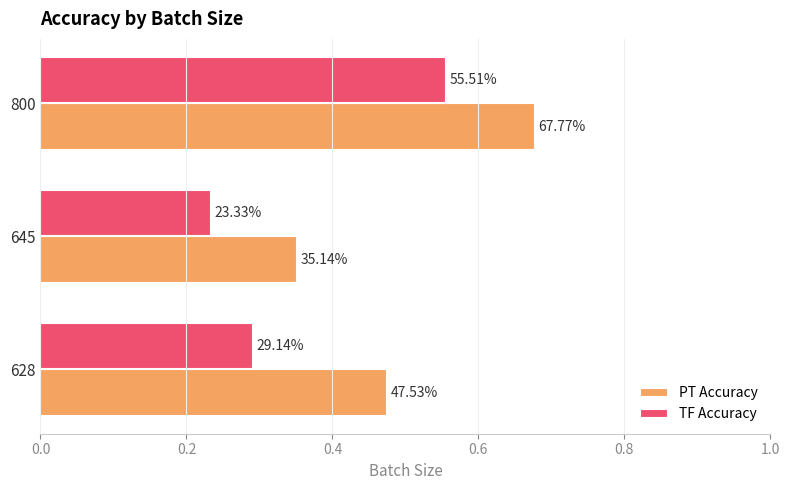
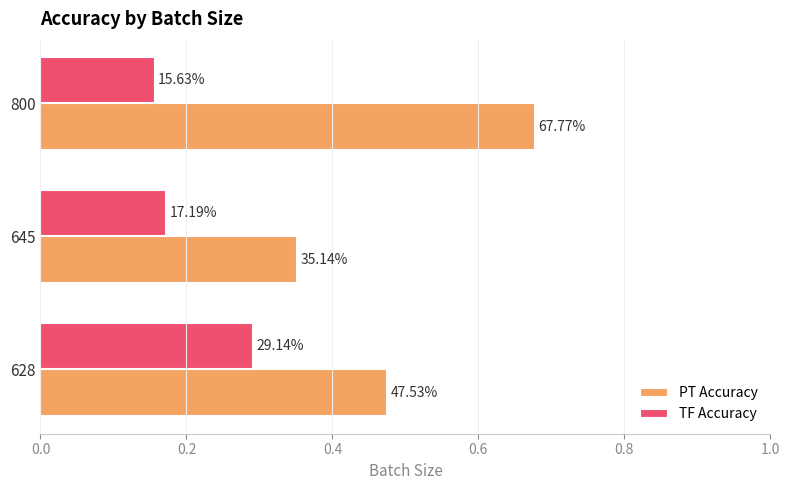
  {
    "PT Accuracy": {
      "800": "67.77%",
      "645": "35.14%",
      "628": "47.53%"
    },
    "TF Accuracy": {
-     "800": "55.51%",
-     "645": "23.33%",
+     "800": "15.63%",
+     "645": "17.19%",
      "628": "29.14%"
    }
  }
